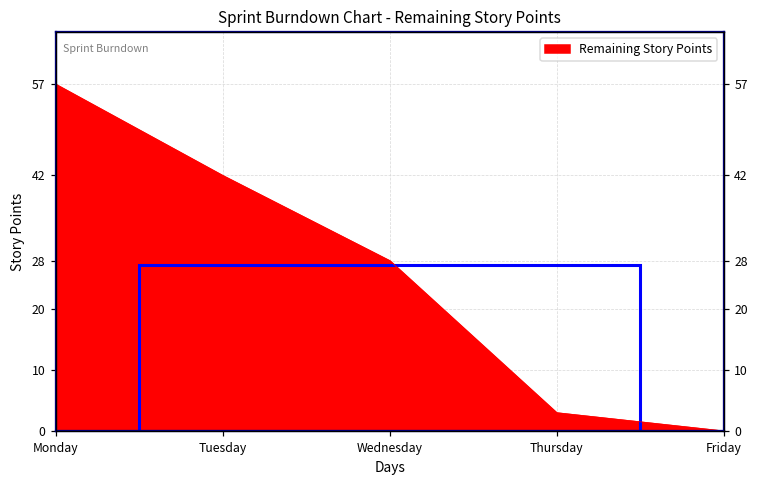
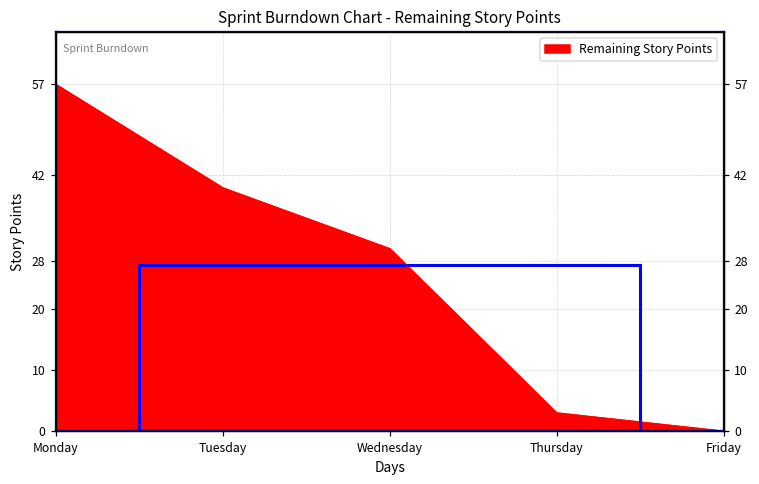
  {
    "Monday": 57,
-   "Tuesday": 42,
-   "Wednesday": 28,
+   "Tuesday": 40,
+   "Wednesday": 30,
    "Thursday": 3,
    "Friday": 0
  }
